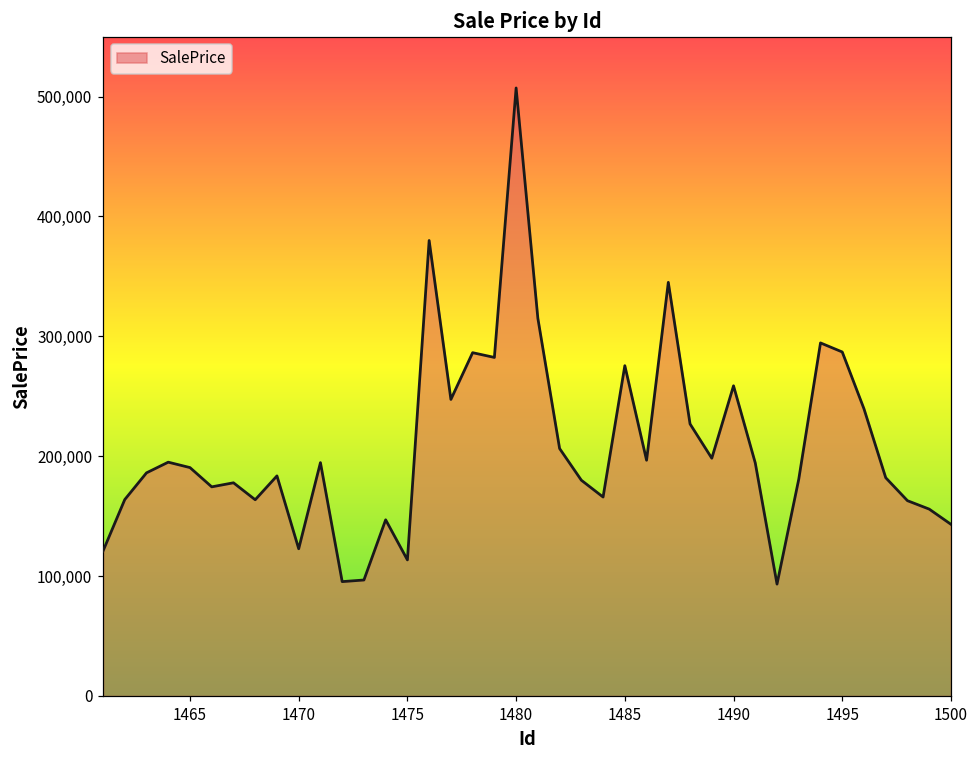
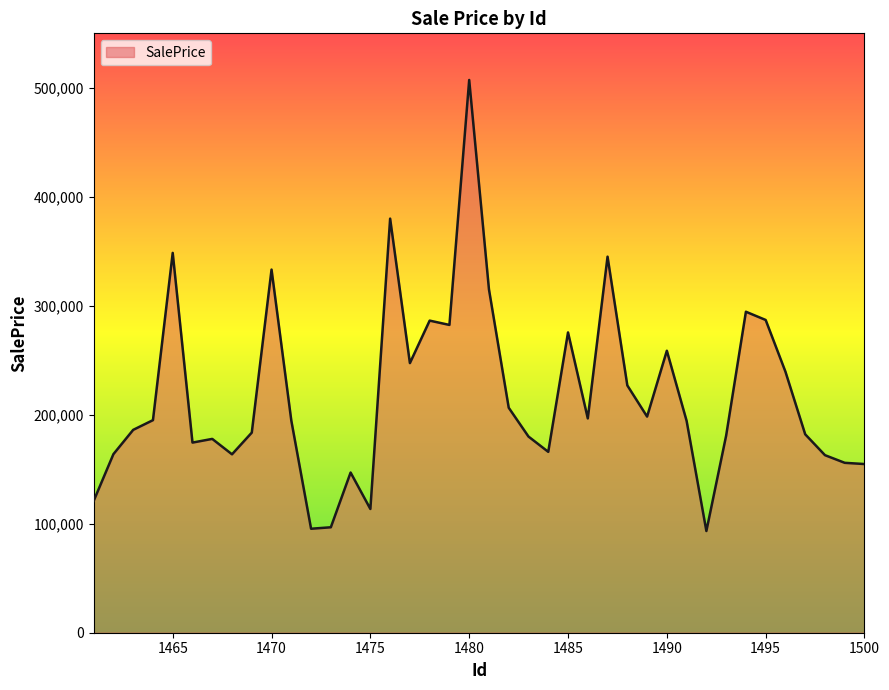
  {
-   "1465": "191,000",
-   "1470": "123,000",
+   "1465": "349,000",
+   "1470": "333,000",
    "1475": "114,000",
    "1480": "507,000",
    "1485": "276,000",
    "1490": "259,000",
    "1495": "287,000",
-   "1500": "143,000"
+   "1500": "155,000"
  }
